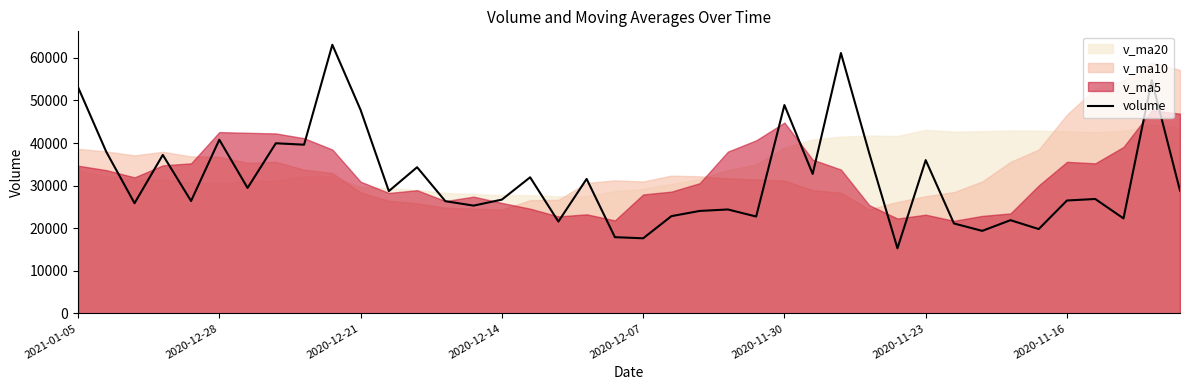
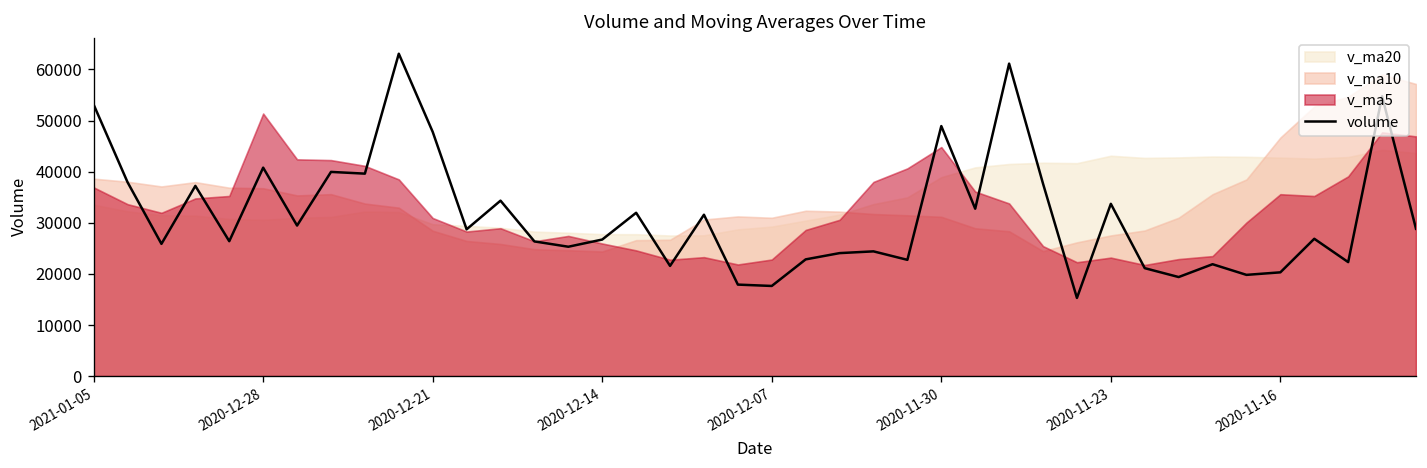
  {
    "volume": {
      "2021-01-05": 53000,
      "2020-12-28": 41000,
      "2020-12-21": 48000,
      "2020-12-14": 27000,
      "2020-12-07": 18000,
      "2020-11-30": 49000,
-     "2020-11-23": 36000,
-     "2020-11-16": 27000
+     "2020-11-23": 34000,
+     "2020-11-16": 20000
    },
    "v_ma5": {
-     "2021-01-05": 35000,
-     "2020-12-28": 43000,
+     "2021-01-05": 37000,
+     "2020-12-28": 51000,
      "2020-12-21": 31000,
      "2020-12-14": 26000,
-     "2020-12-07": 28000,
+     "2020-12-07": 23000,
      "2020-11-30": 45000,
      "2020-11-23": 23000,
      "2020-11-16": 36000
    }
  }
